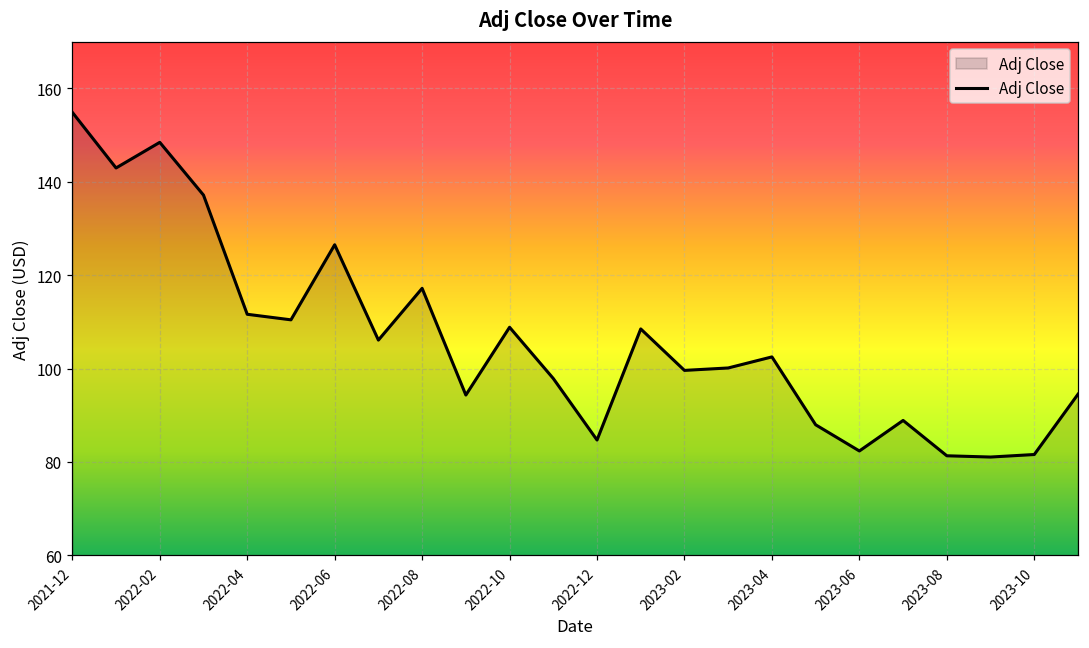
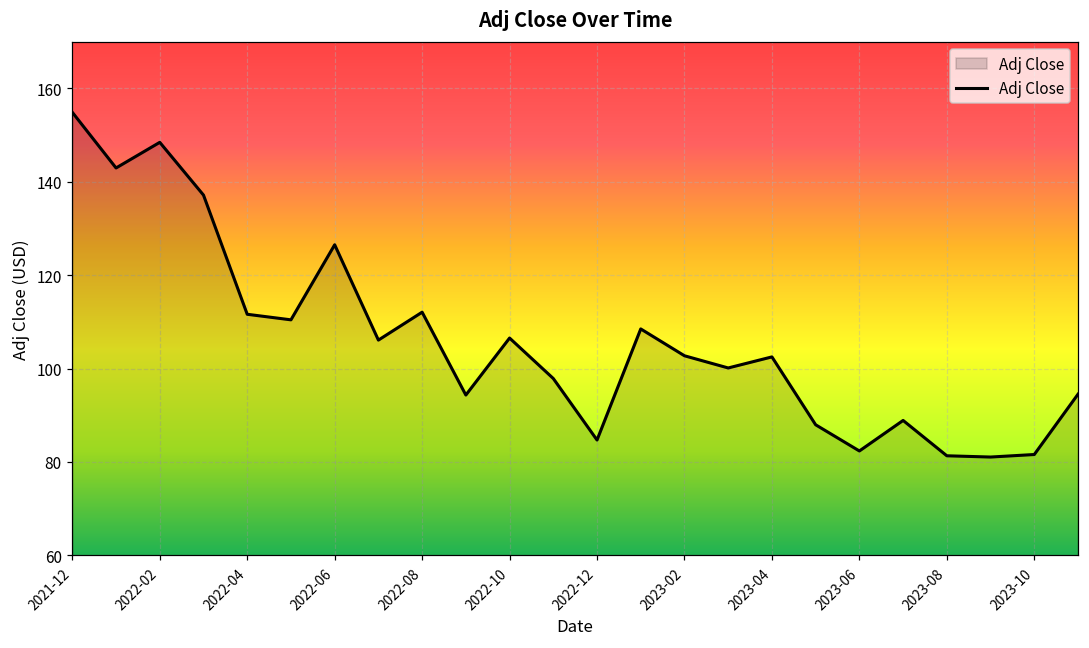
  {
    "2021-12": 155,
    "2022-02": 148,
    "2022-04": 112,
    "2022-06": 127,
-   "2022-08": 117,
-   "2022-10": 109,
+   "2022-08": 112,
+   "2022-10": 107,
    "2022-12": 85,
-   "2023-02": 100,
+   "2023-02": 103,
    "2023-04": 103,
    "2023-06": 82,
    "2023-08": 81,
    "2023-10": 82
  }
